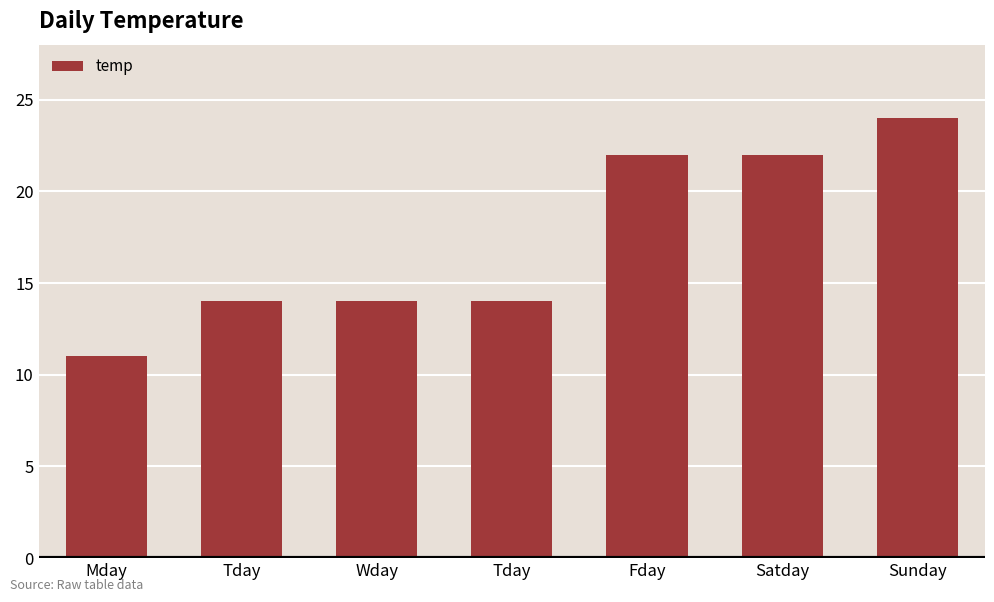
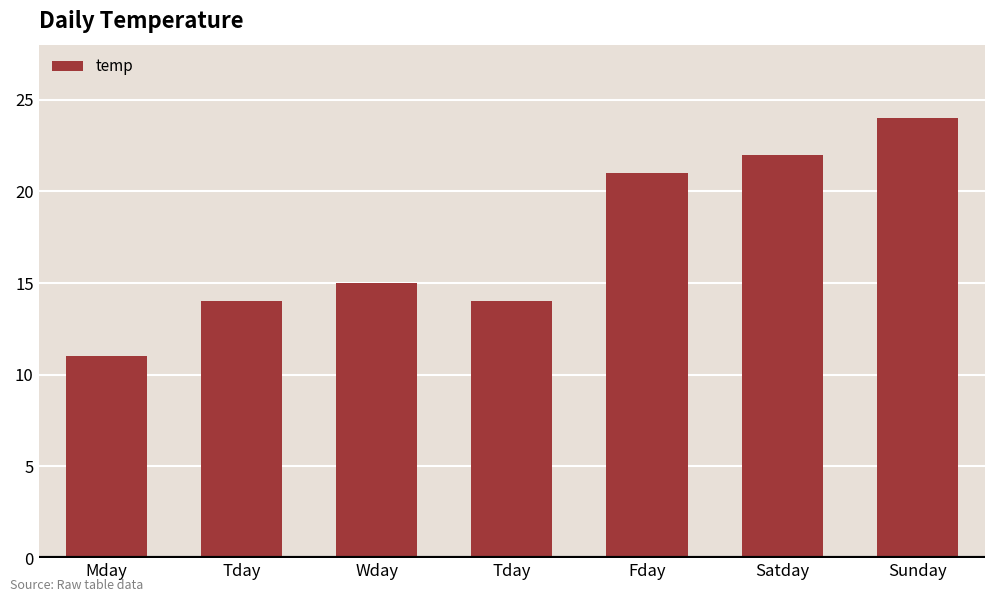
  {
    "Mday": 11,
-   "Wday": 14,
-   "Fday": 22,
+   "Wday": 15,
+   "Fday": 21,
    "Satday": 22,
    "Sunday": 24
  }
